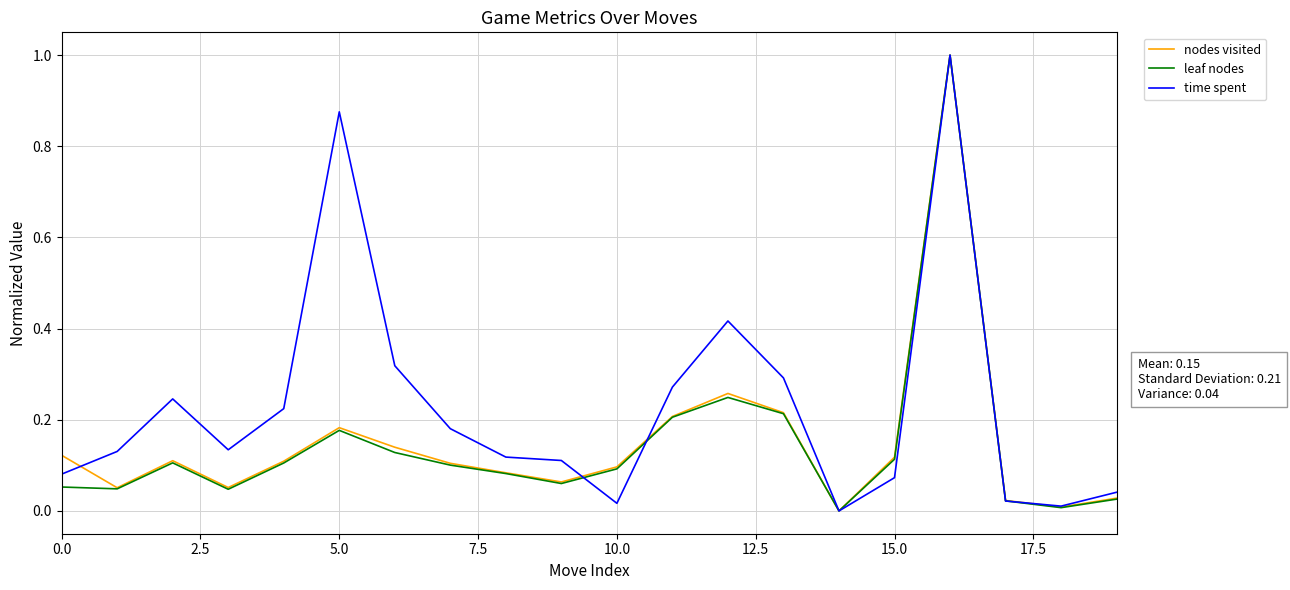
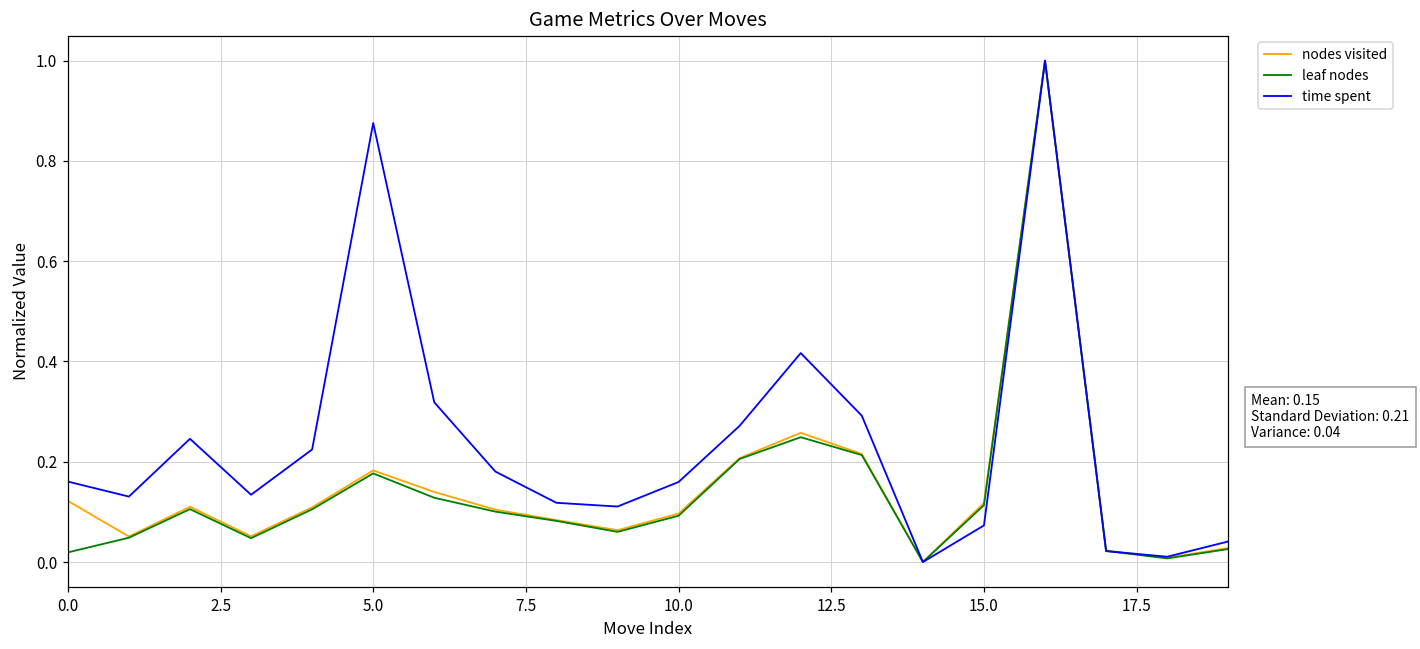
  {
    "nodes visited": {
      "0.0": 0.12,
      "5.0": 0.18
    },
    "leaf nodes": {
-     "0.0": 0.05,
+     "0.0": 0.02,
      "5.0": 0.18
    },
    "time spent": {
-     "0.0": 0.08,
+     "0.0": 0.16,
      "5.0": 0.88,
-     "10.0": 0.02,
+     "10.0": 0.16,
      "15.0": 0.07
    }
  }
